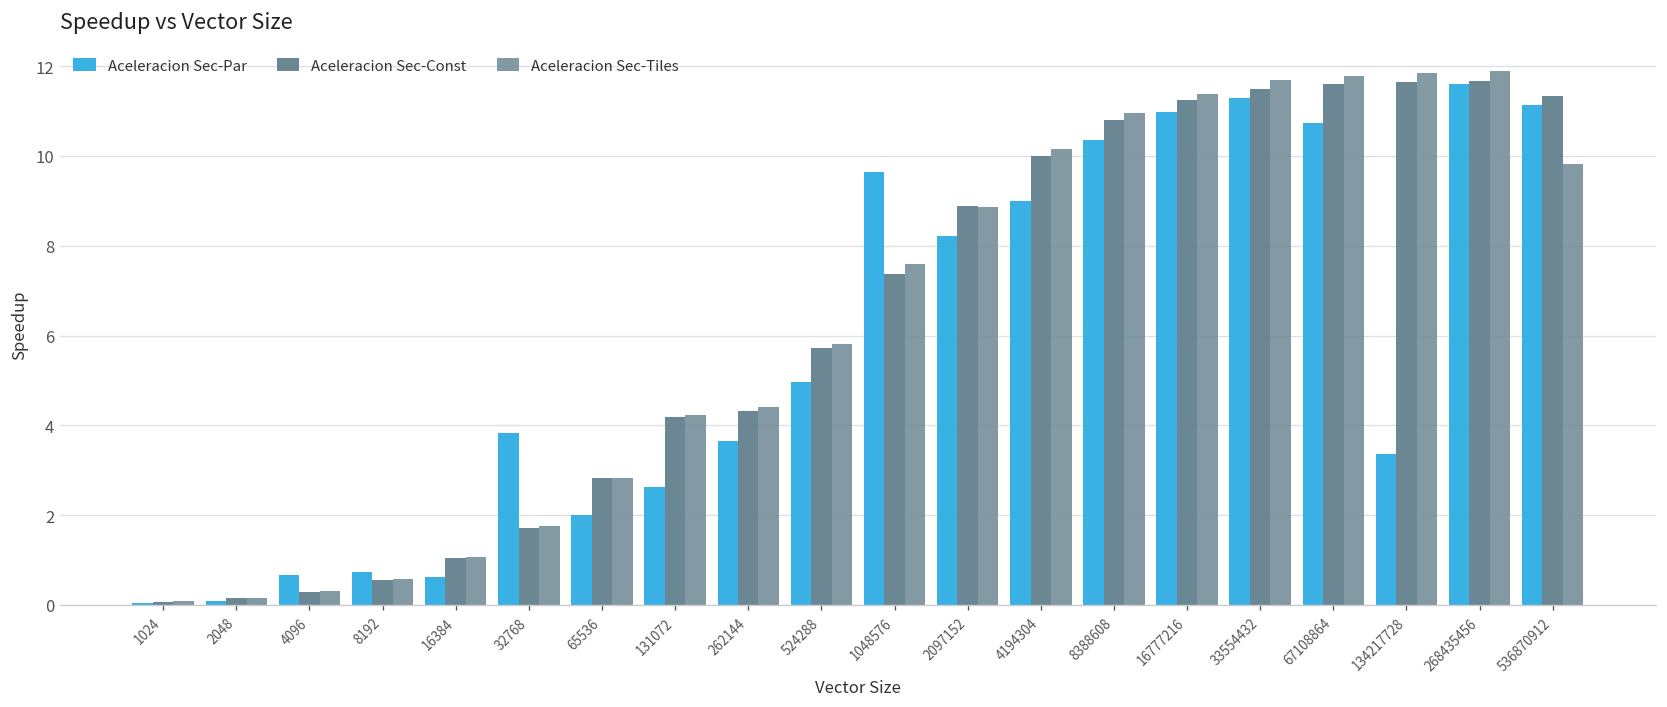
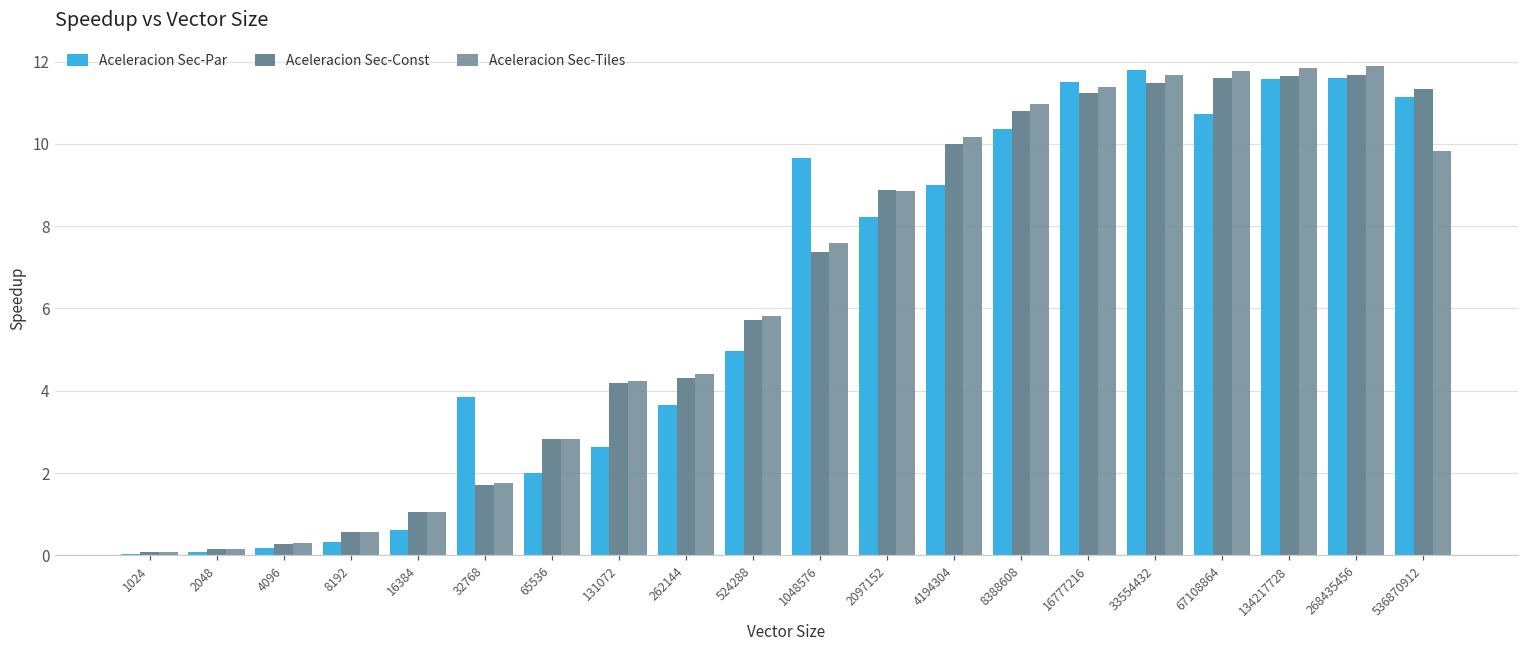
  {
    "Aceleracion Sec-Par": {
      "2048": 0.1,
-     "4096": 0.7,
-     "8192": 0.7,
+     "4096": 0.2,
+     "8192": 0.3,
      "16384": 0.6,
      "32768": 3.8,
      "65536": 2.0,
      "131072": 2.6,
      "262144": 3.7,
      "524288": 5.0,
      "1048576": 9.6,
      "2097152": 8.2,
      "4194304": 9.0,
      "8388608": 10.4,
-     "16777216": 11.0,
-     "33554432": 11.3,
+     "16777216": 11.5,
+     "33554432": 11.8,
      "67108864": 10.7,
-     "134217728": 3.4,
+     "134217728": 11.6,
      "268435456": 11.6,
      "536870912": 11.1
    }
  }
